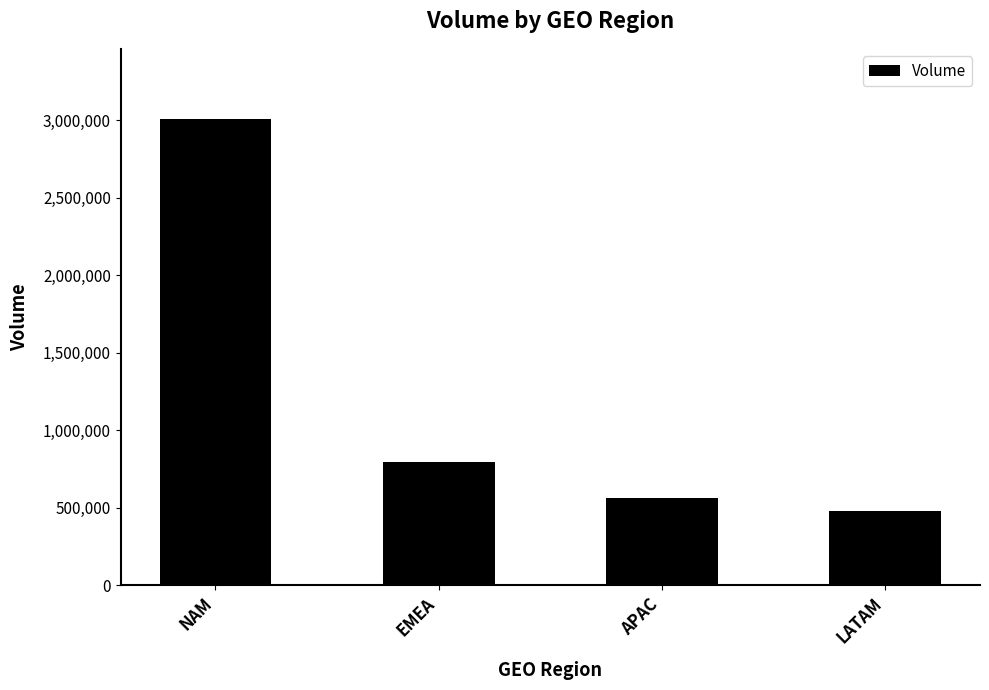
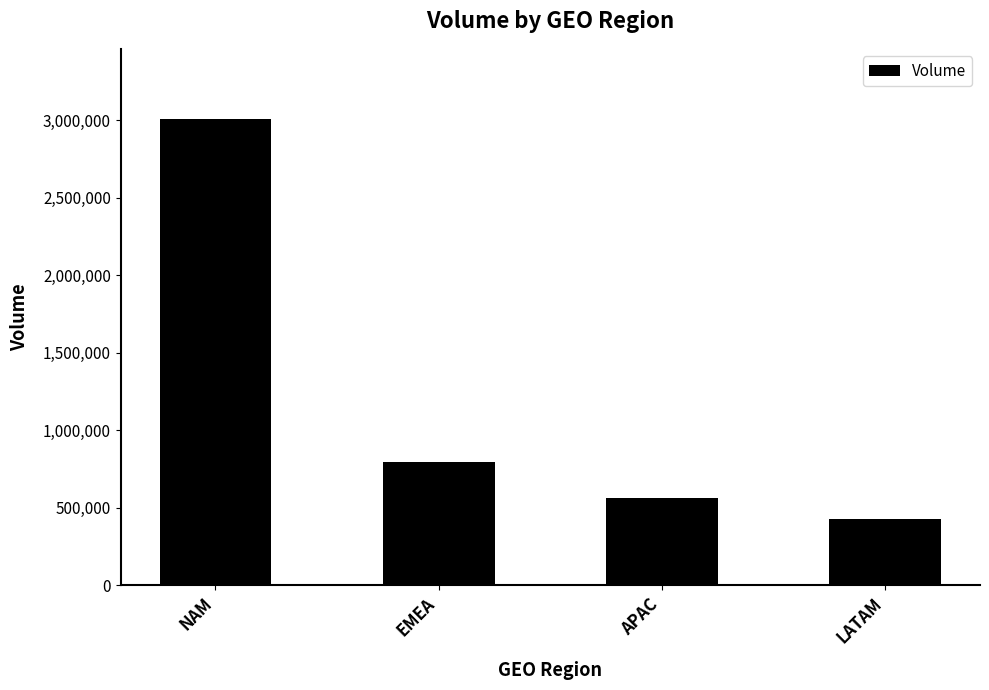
  {
    "NAM": "3,010,000",
    "EMEA": "800,000",
    "APAC": "560,000",
-   "LATAM": "480,000"
+   "LATAM": "430,000"
  }
